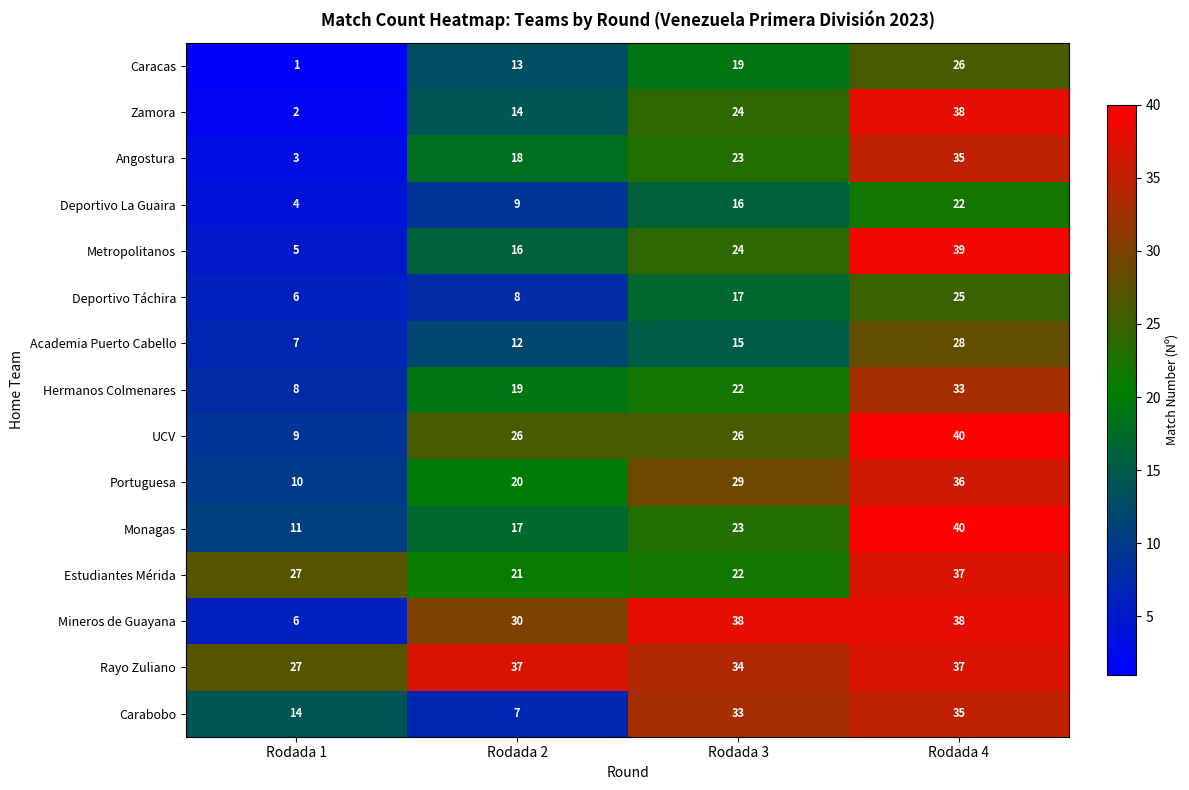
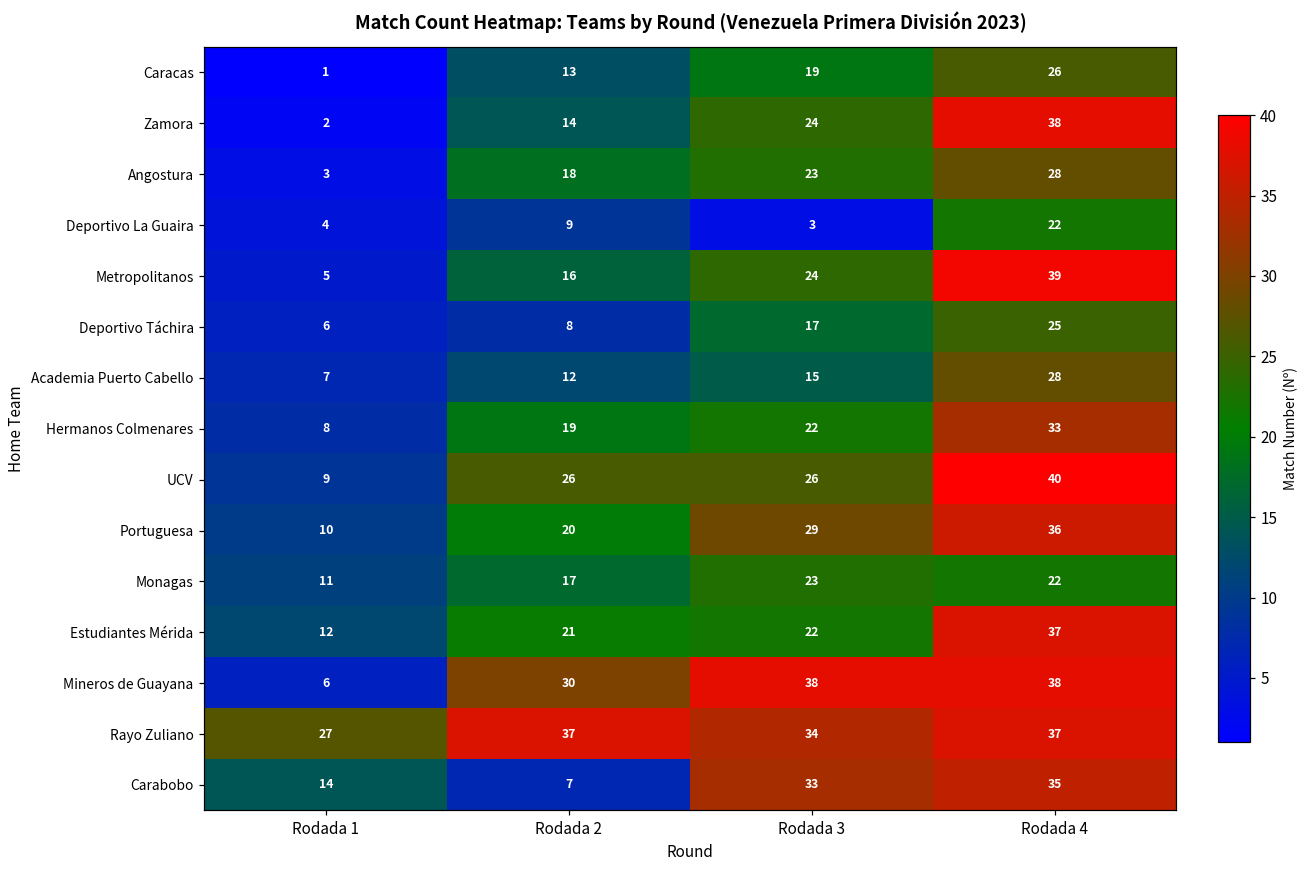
  {
    "Caracas": {
      "Rodada 1": 1,
      "Rodada 2": 13,
      "Rodada 3": 19,
      "Rodada 4": 26
    },
    "Zamora": {
      "Rodada 1": 2,
      "Rodada 2": 14,
      "Rodada 3": 24,
      "Rodada 4": 38
    },
    "Angostura": {
      "Rodada 1": 3,
      "Rodada 2": 18,
      "Rodada 3": 23,
-     "Rodada 4": 35
+     "Rodada 4": 28
    },
    "Deportivo La Guaira": {
      "Rodada 1": 4,
      "Rodada 2": 9,
-     "Rodada 3": 16,
+     "Rodada 3": 3,
      "Rodada 4": 22
    },
    "Metropolitanos": {
      "Rodada 1": 5,
      "Rodada 2": 16,
      "Rodada 3": 24,
      "Rodada 4": 39
    },
    "Deportivo Táchira": {
      "Rodada 1": 6,
      "Rodada 2": 8,
      "Rodada 3": 17,
      "Rodada 4": 25
    },
    "Academia Puerto Cabello": {
      "Rodada 1": 7,
      "Rodada 2": 12,
      "Rodada 3": 15,
      "Rodada 4": 28
    },
    "Hermanos Colmenares": {
      "Rodada 1": 8,
      "Rodada 2": 19,
      "Rodada 3": 22,
      "Rodada 4": 33
    },
    "UCV": {
      "Rodada 1": 9,
      "Rodada 2": 26,
      "Rodada 3": 26,
      "Rodada 4": 40
    },
    "Portuguesa": {
      "Rodada 1": 10,
      "Rodada 2": 20,
      "Rodada 3": 29,
      "Rodada 4": 36
    },
    "Monagas": {
      "Rodada 1": 11,
      "Rodada 2": 17,
      "Rodada 3": 23,
-     "Rodada 4": 40
+     "Rodada 4": 22
    },
    "Estudiantes Mérida": {
-     "Rodada 1": 27,
+     "Rodada 1": 12,
      "Rodada 2": 21,
      "Rodada 3": 22,
      "Rodada 4": 37
    },
    "Mineros de Guayana": {
      "Rodada 1": 6,
      "Rodada 2": 30,
      "Rodada 3": 38,
      "Rodada 4": 38
    },
    "Rayo Zuliano": {
      "Rodada 1": 27,
      "Rodada 2": 37,
      "Rodada 3": 34,
      "Rodada 4": 37
    },
    "Carabobo": {
      "Rodada 1": 14,
      "Rodada 2": 7,
      "Rodada 3": 33,
      "Rodada 4": 35
    }
  }
